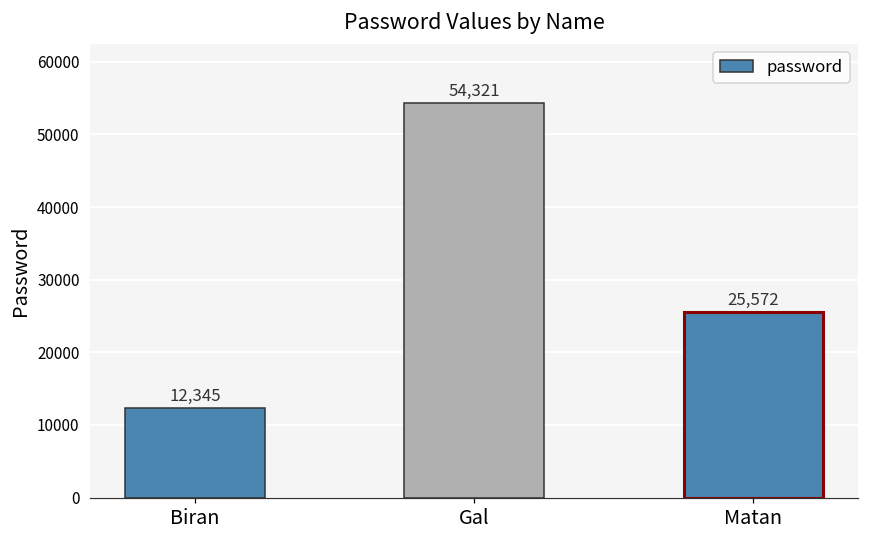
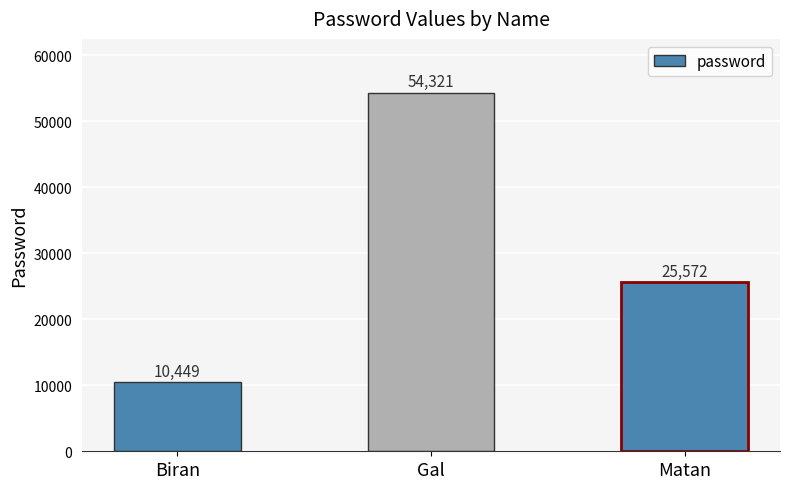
  {
-   "Biran": "12,345",
+   "Biran": "10,449",
    "Gal": "54,321",
    "Matan": "25,572"
  }
